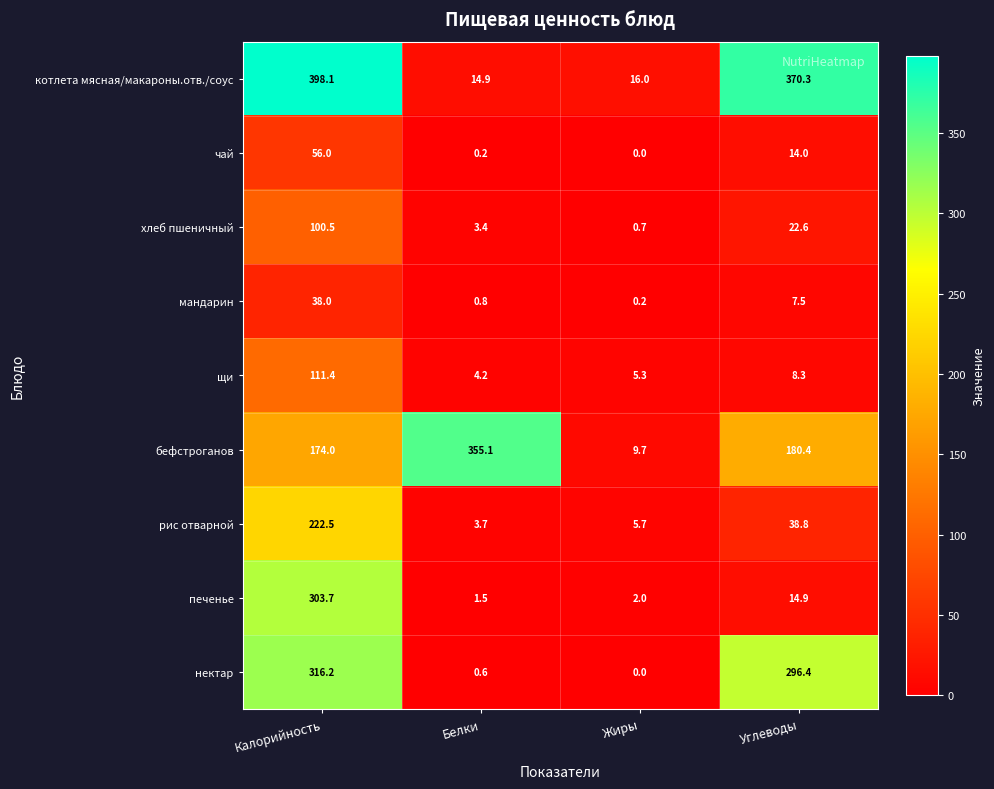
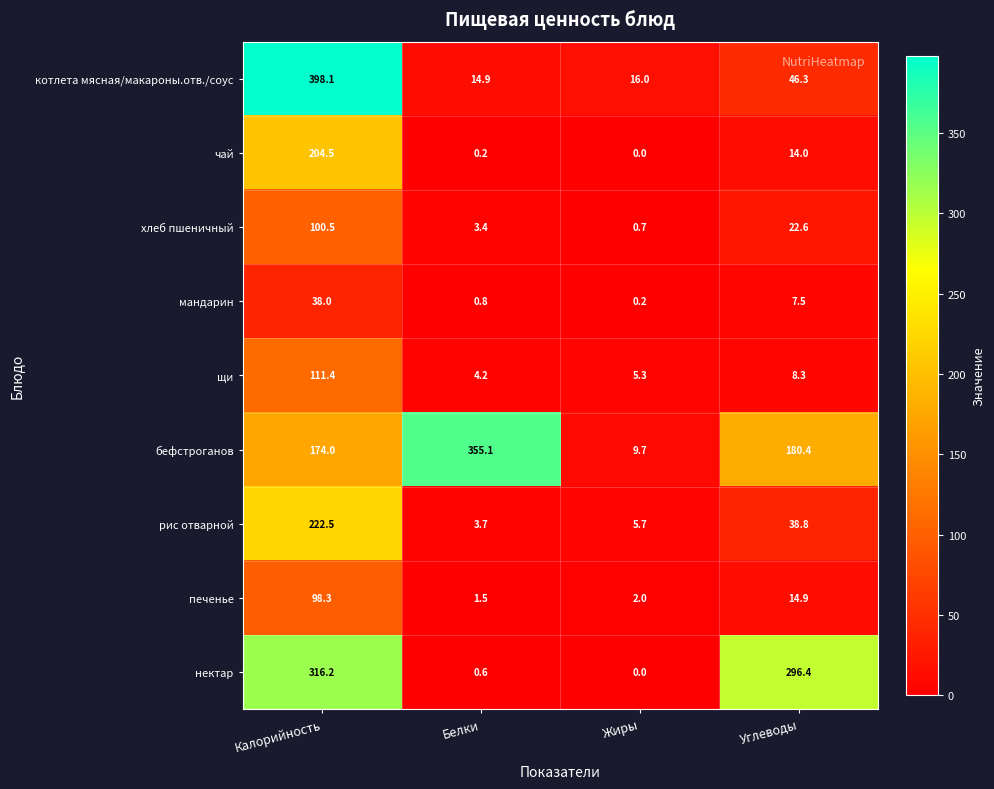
  {
    "котлета мясная/макароны.отв./соус": {
      "Калорийность": 398.1,
      "Белки": 14.9,
      "Жиры": 16.0,
-     "Углеводы": 370.3
+     "Углеводы": 46.3
    },
    "чай": {
-     "Калорийность": 56.0,
+     "Калорийность": 204.5,
      "Белки": 0.2,
      "Жиры": 0.0,
      "Углеводы": 14.0
    },
    "хлеб пшеничный": {
      "Калорийность": 100.5,
      "Белки": 3.4,
      "Жиры": 0.7,
      "Углеводы": 22.6
    },
    "мандарин": {
      "Калорийность": 38.0,
      "Белки": 0.8,
      "Жиры": 0.2,
      "Углеводы": 7.5
    },
    "щи": {
      "Калорийность": 111.4,
      "Белки": 4.2,
      "Жиры": 5.3,
      "Углеводы": 8.3
    },
    "бефстроганов": {
      "Калорийность": 174.0,
      "Белки": 355.1,
      "Жиры": 9.7,
      "Углеводы": 180.4
    },
    "рис отварной": {
      "Калорийность": 222.5,
      "Белки": 3.7,
      "Жиры": 5.7,
      "Углеводы": 38.8
    },
    "печенье": {
-     "Калорийность": 303.7,
+     "Калорийность": 98.3,
      "Белки": 1.5,
      "Жиры": 2.0,
      "Углеводы": 14.9
    },
    "нектар": {
      "Калорийность": 316.2,
      "Белки": 0.6,
      "Жиры": 0.0,
      "Углеводы": 296.4
    }
  }
